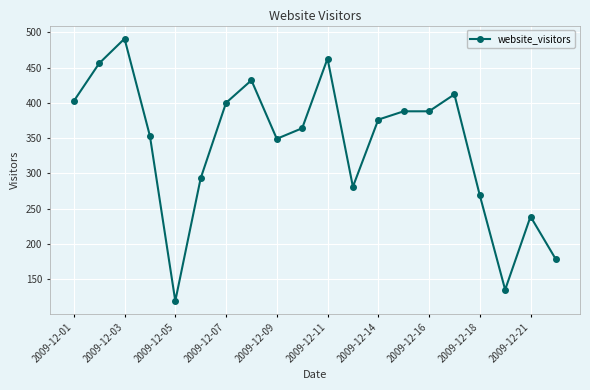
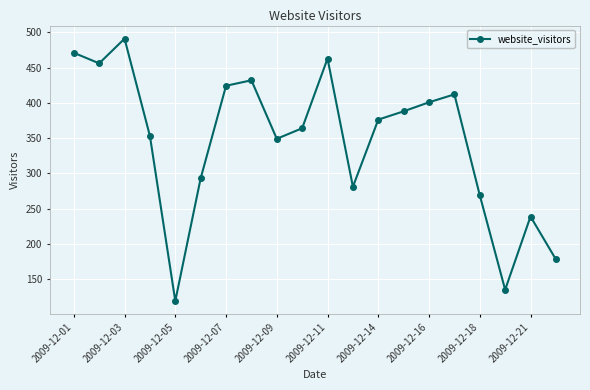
  {
-   "2009-12-01": 400,
+   "2009-12-01": 470,
    "2009-12-03": 490,
    "2009-12-05": 120,
-   "2009-12-07": 400,
+   "2009-12-07": 420,
    "2009-12-09": 350,
    "2009-12-11": 460,
    "2009-12-14": 380,
-   "2009-12-16": 390,
+   "2009-12-16": 400,
    "2009-12-18": 270,
    "2009-12-21": 240
  }
